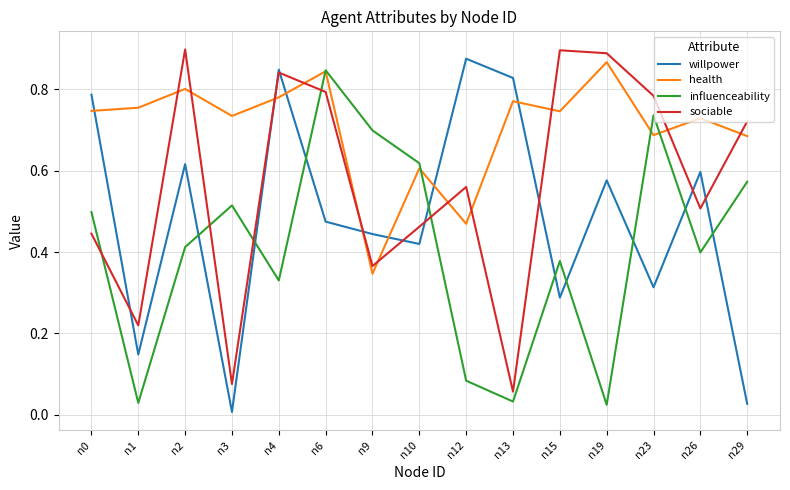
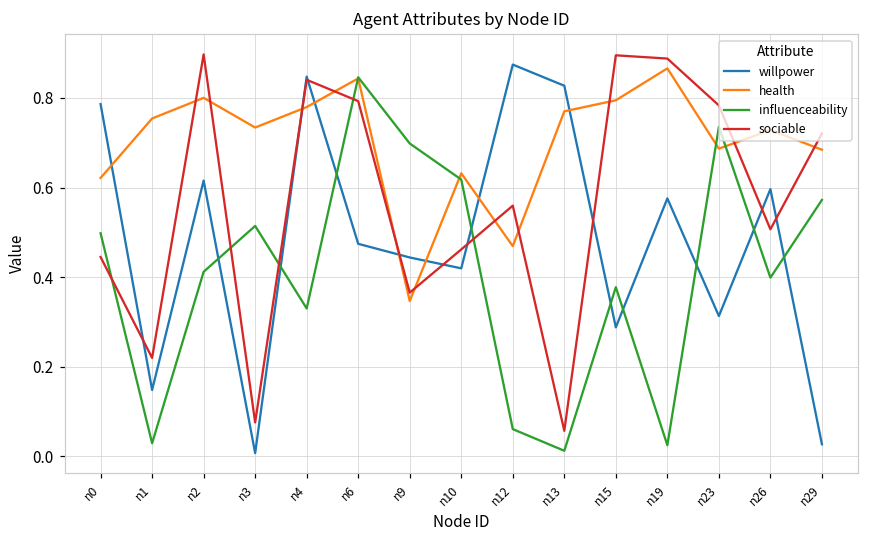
  {
    "willpower": {
      "n0": 0.79,
      "n1": 0.15,
      "n2": 0.62,
      "n3": 0.01,
      "n4": 0.85,
      "n6": 0.47,
      "n9": 0.44,
      "n10": 0.42,
      "n12": 0.87,
      "n13": 0.83,
      "n15": 0.29,
      "n19": 0.58,
      "n23": 0.31,
      "n26": 0.60,
      "n29": 0.03
    },
    "health": {
-     "n0": 0.75,
+     "n0": 0.62,
      "n1": 0.75,
      "n2": 0.80,
      "n3": 0.73,
      "n4": 0.78,
      "n9": 0.35,
-     "n10": 0.61,
+     "n10": 0.63,
      "n12": 0.47,
      "n13": 0.77,
-     "n15": 0.75,
+     "n15": 0.79,
      "n19": 0.87,
      "n23": 0.69,
      "n29": 0.68
    },
    "influenceability": {
      "n0": 0.50,
      "n1": 0.03,
      "n2": 0.41,
      "n3": 0.51,
      "n4": 0.33,
      "n9": 0.70,
      "n10": 0.62,
-     "n12": 0.08,
-     "n13": 0.03,
+     "n12": 0.06,
+     "n13": 0.01,
      "n15": 0.38,
      "n19": 0.03,
      "n23": 0.74,
      "n26": 0.40,
      "n29": 0.57
    },
    "sociable": {
      "n0": 0.45,
      "n1": 0.22,
      "n2": 0.90,
      "n3": 0.08,
      "n4": 0.84,
      "n6": 0.79,
      "n9": 0.37,
      "n10": 0.46,
      "n12": 0.56,
      "n13": 0.06,
      "n15": 0.90,
      "n19": 0.89,
      "n23": 0.78,
      "n26": 0.51
    }
  }
